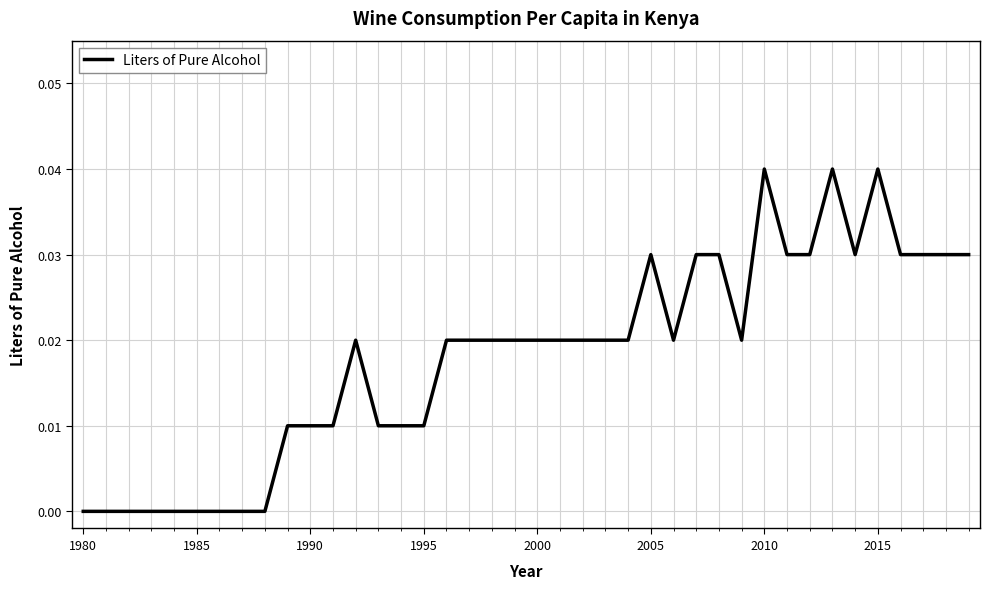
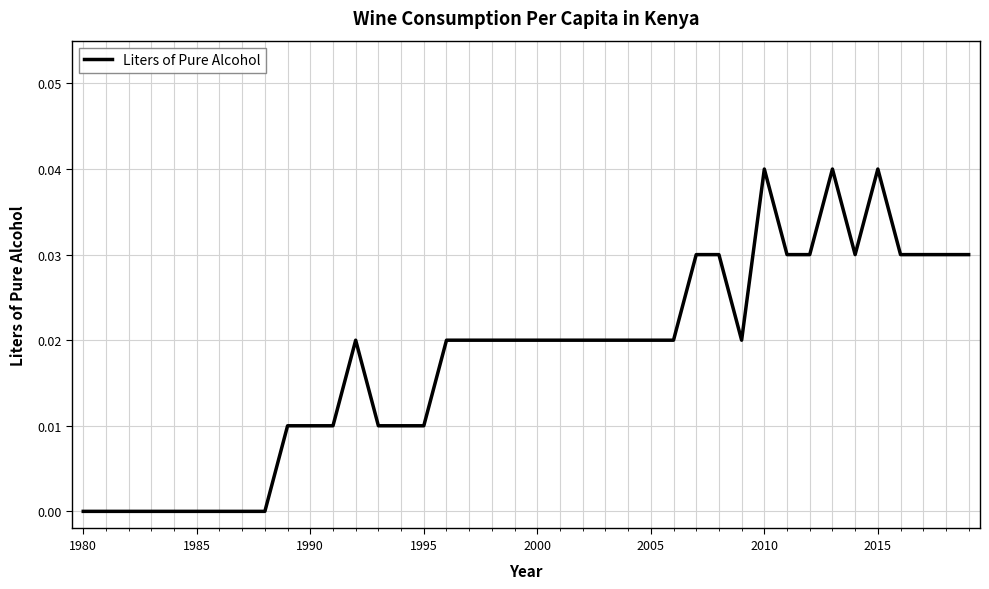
  {
    "1980": 0.00,
    "1985": 0.00,
    "1990": 0.01,
    "1995": 0.01,
    "2000": 0.02,
-   "2005": 0.03,
+   "2005": 0.02,
    "2010": 0.04,
    "2015": 0.04
  }
